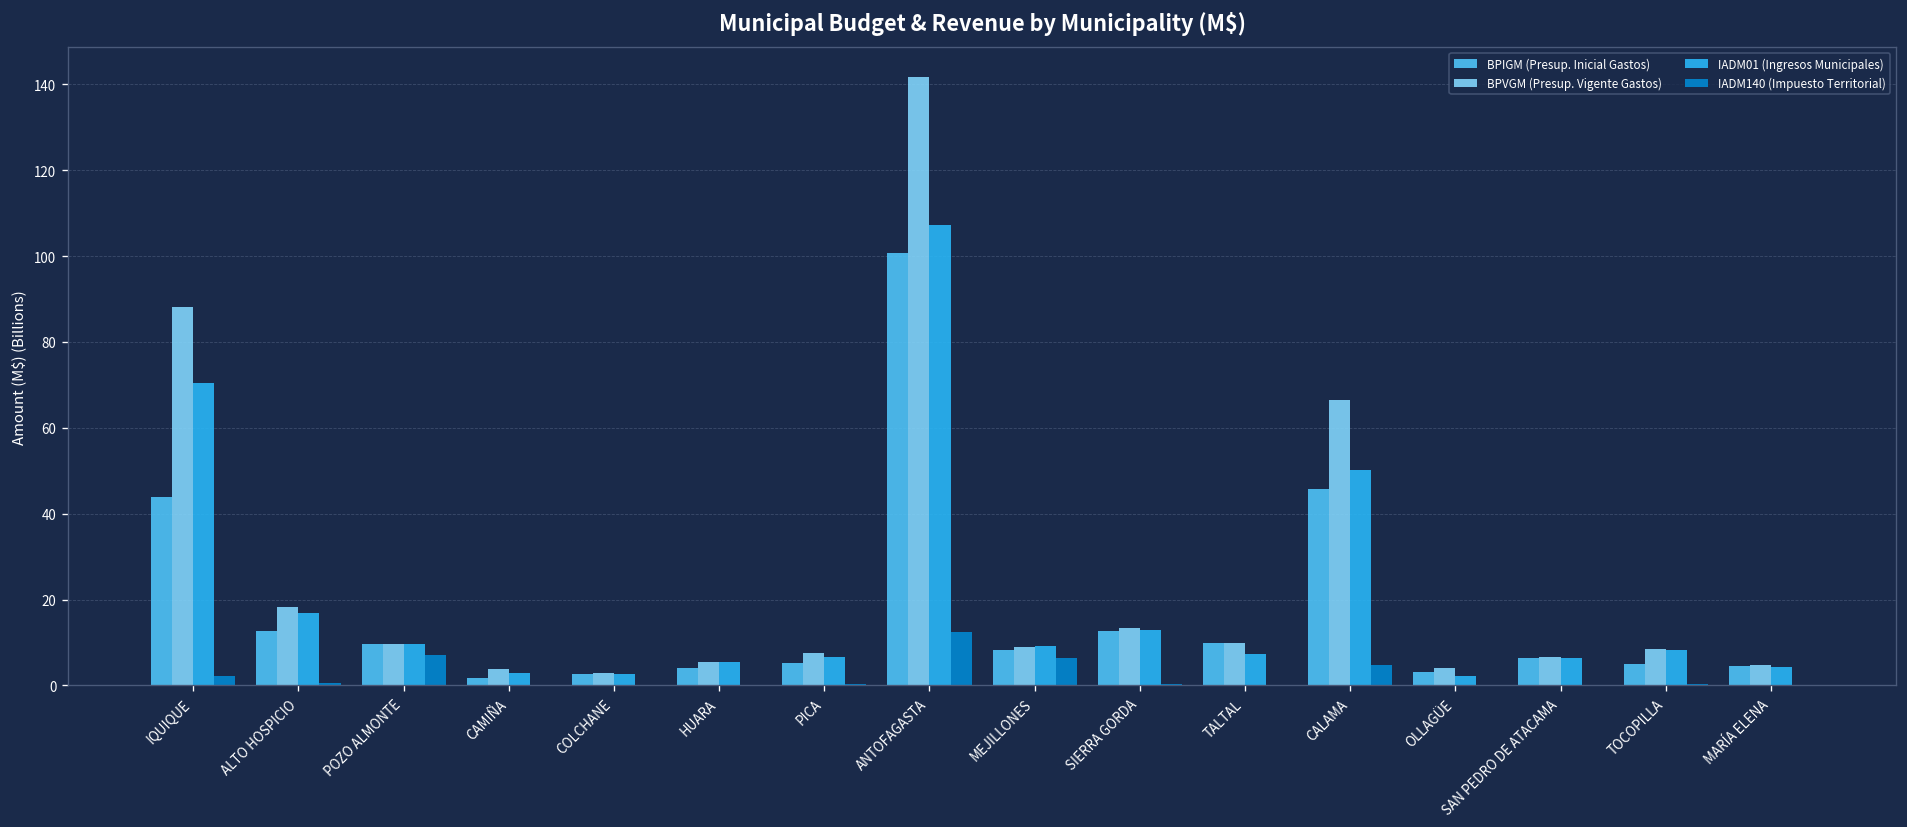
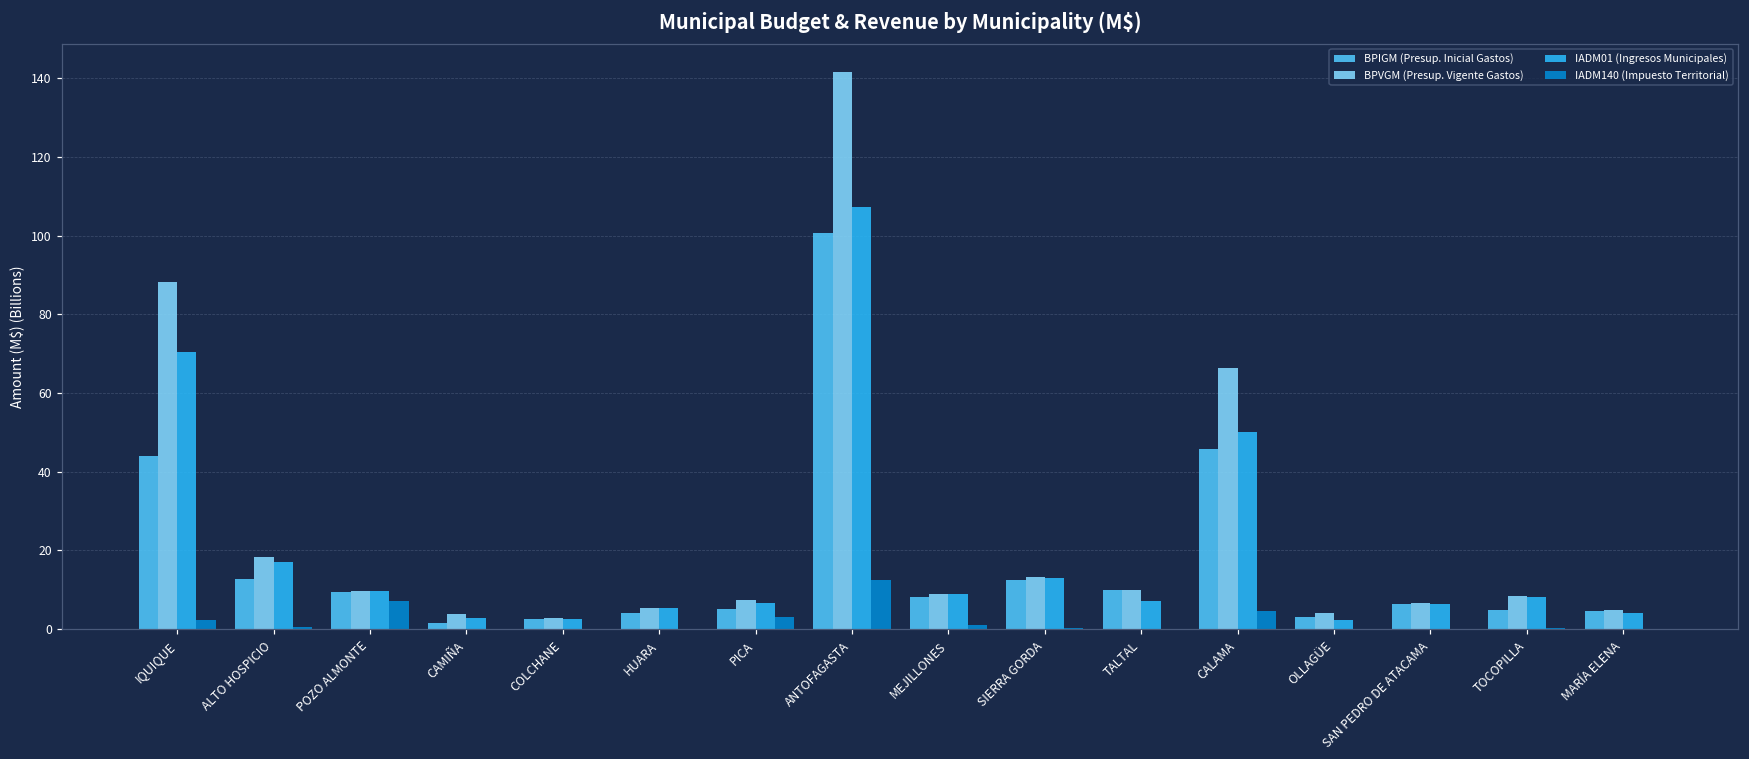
  {
    "IADM140 (Impuesto Territorial)": {
      "IQUIQUE": 2,
      "POZO ALMONTE": 7,
      "COLCHANE": 0,
-     "PICA": 0,
+     "PICA": 3,
      "ANTOFAGASTA": 12,
-     "MEJILLONES": 6,
+     "MEJILLONES": 1,
      "CALAMA": 5
    }
  }
